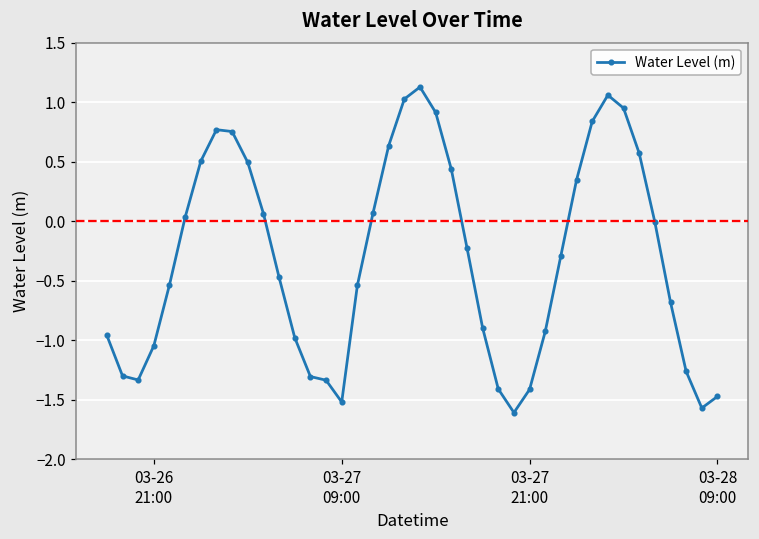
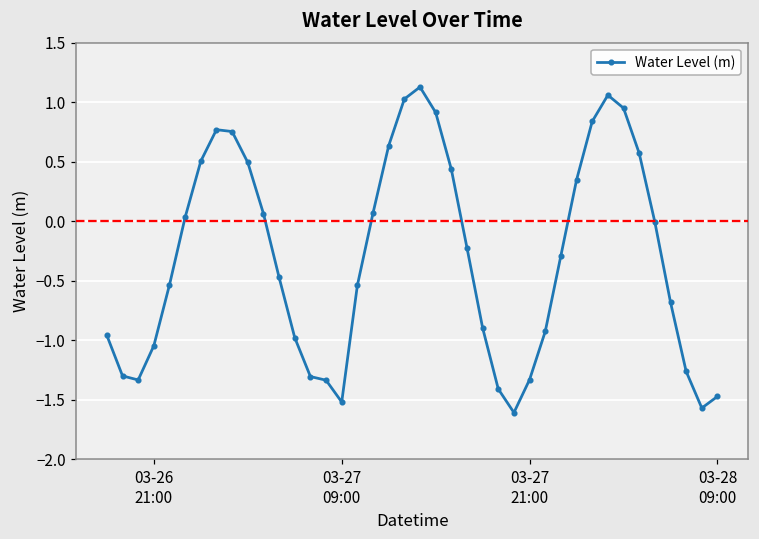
  {
    "03-26 21:00": -1.05,
    "03-27 09:00": -1.52,
-   "03-27 21:00": -1.41,
+   "03-27 21:00": -1.33,
    "03-28 09:00": -1.47
  }
